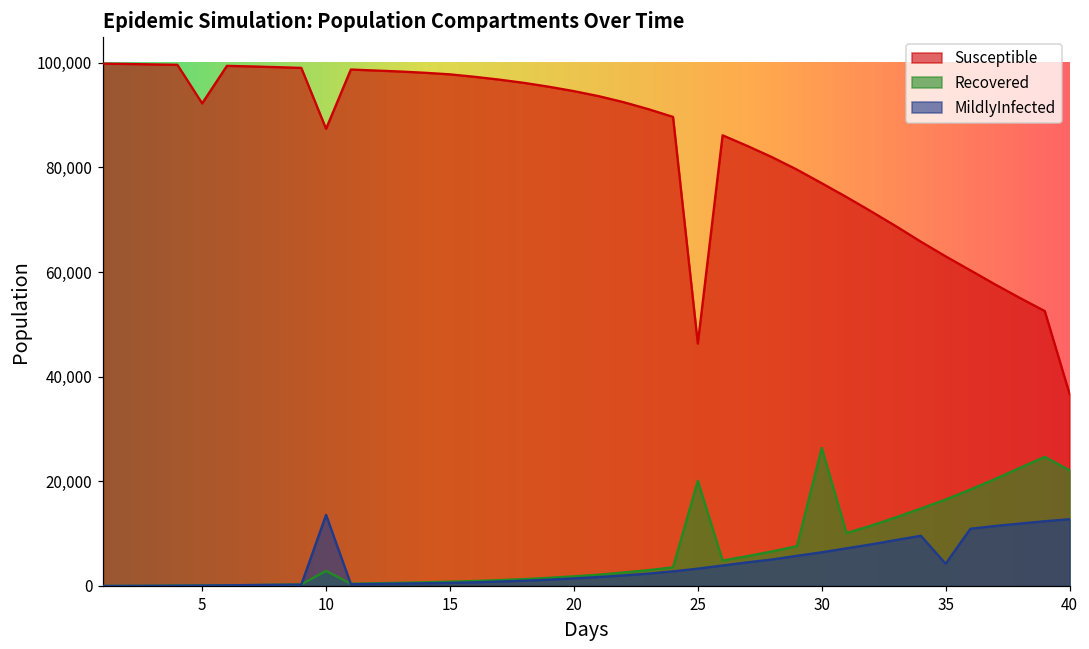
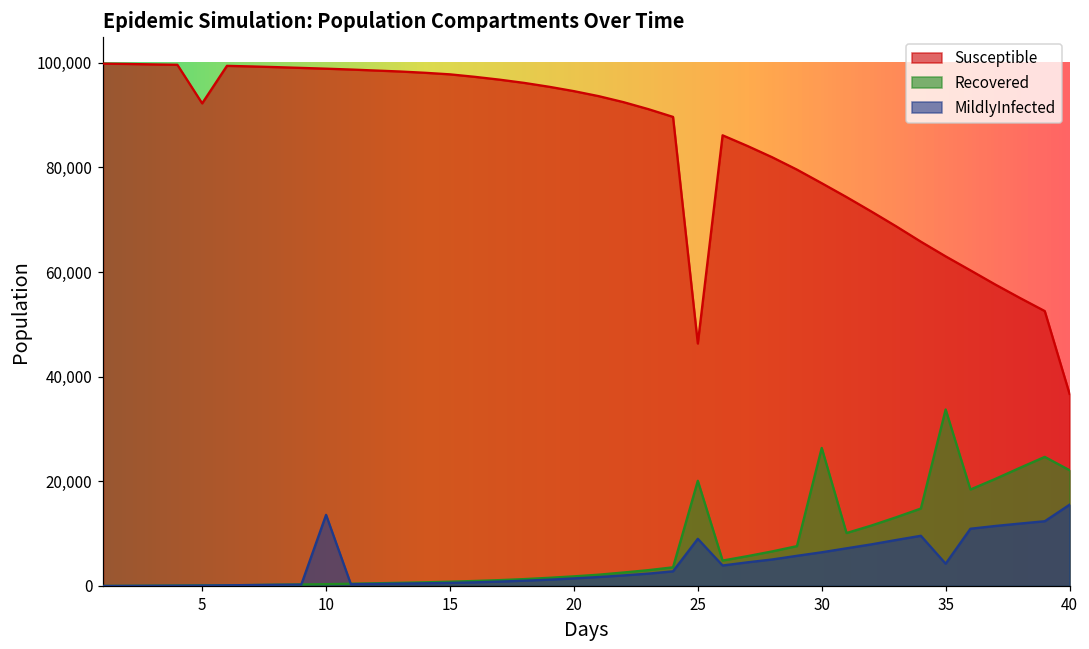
  {
    "Susceptible": {
      "5": "92,000",
-     "10": "87,000",
+     "10": "99,000",
      "15": "98,000",
      "20": "95,000",
      "25": "46,000",
      "30": "77,000",
      "35": "63,000",
      "40": "37,000"
    },
    "Recovered": {
-     "10": "3,000",
+     "10": "0",
      "25": "20,000",
      "30": "26,000",
-     "35": "17,000",
+     "35": "34,000",
      "40": "22,000"
    },
    "MildlyInfected": {
      "10": "14,000",
-     "25": "3,000",
+     "25": "9,000",
      "30": "6,000",
      "35": "4,000",
-     "40": "13,000"
+     "40": "16,000"
    }
  }
